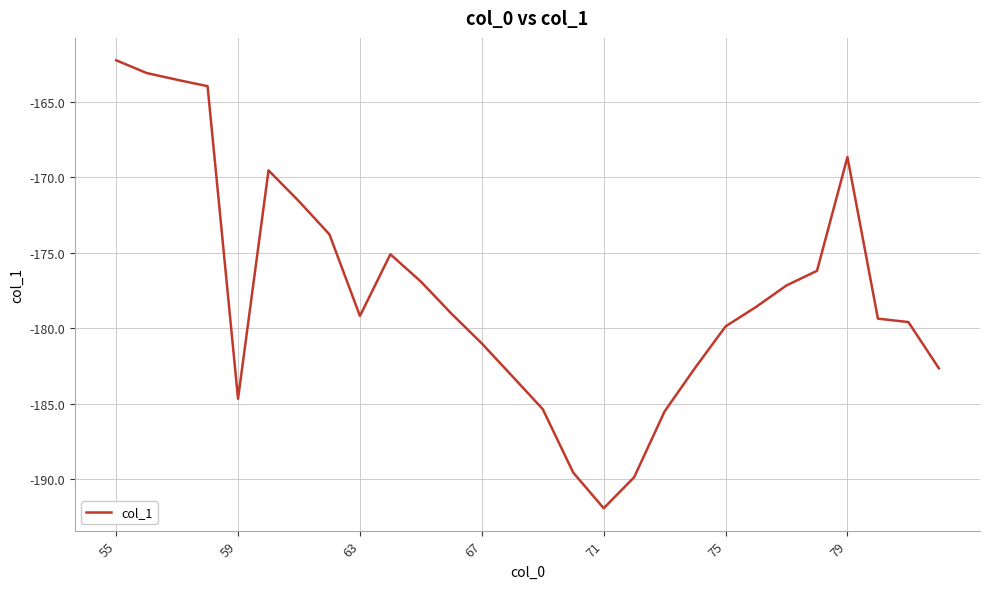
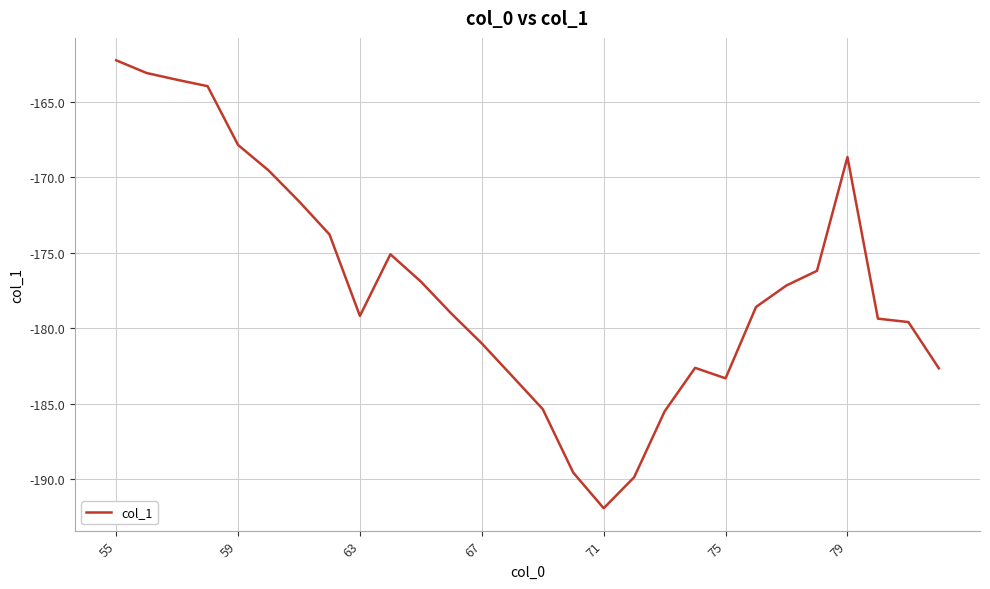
  {
    "55": -162.2,
-   "59": -184.7,
+   "59": -167.9,
    "63": -179.2,
    "67": -181.0,
    "71": -191.9,
-   "75": -179.9,
+   "75": -183.3,
    "79": -168.7
  }
